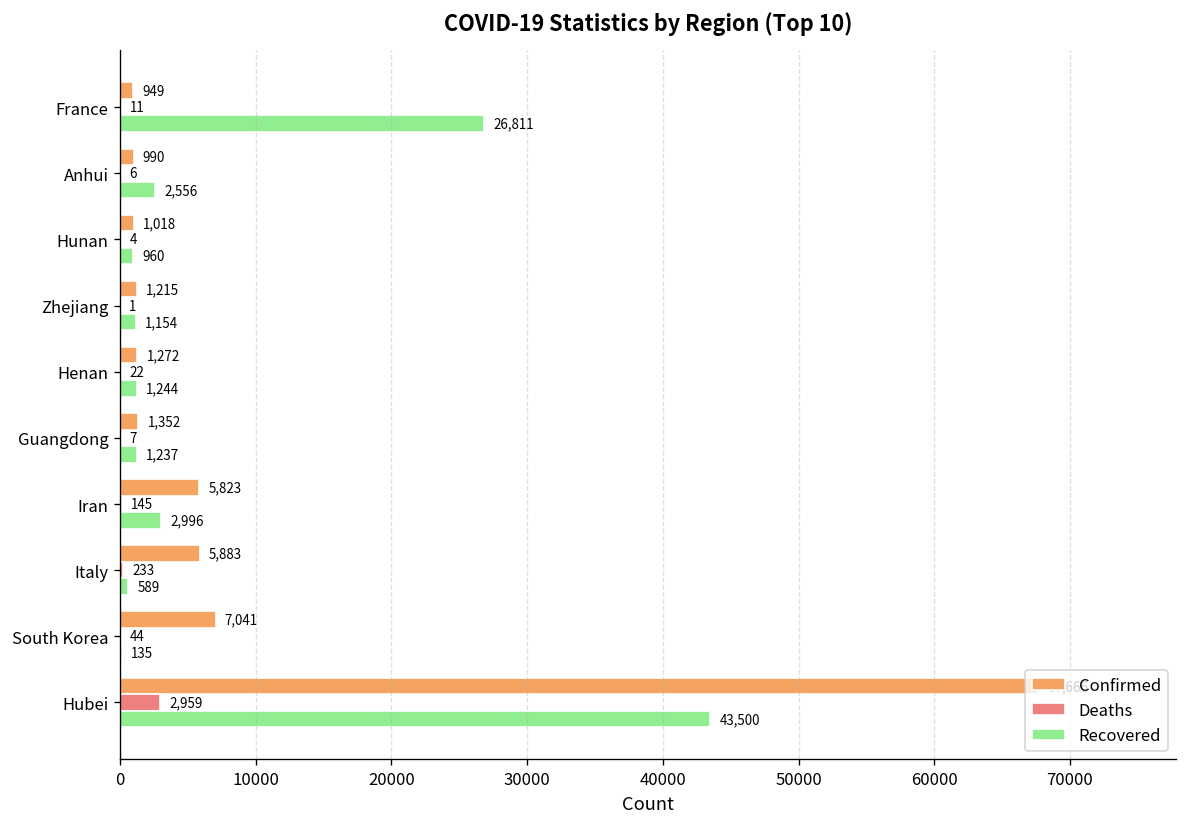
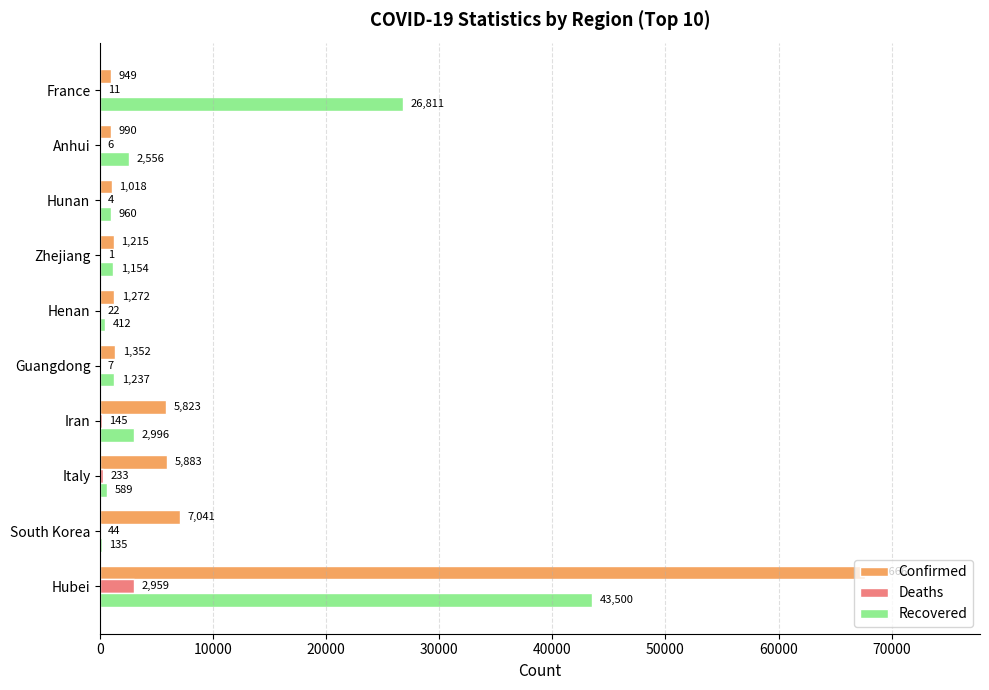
  {
    "Recovered": {
      "France": "26,811",
      "Anhui": "2,556",
      "Hunan": "960",
      "Zhejiang": "1,154",
-     "Henan": "1,244",
+     "Henan": "412",
      "Guangdong": "1,237",
      "Iran": "2,996",
      "Italy": "589",
      "South Korea": "135",
      "Hubei": "43,500"
    }
  }
